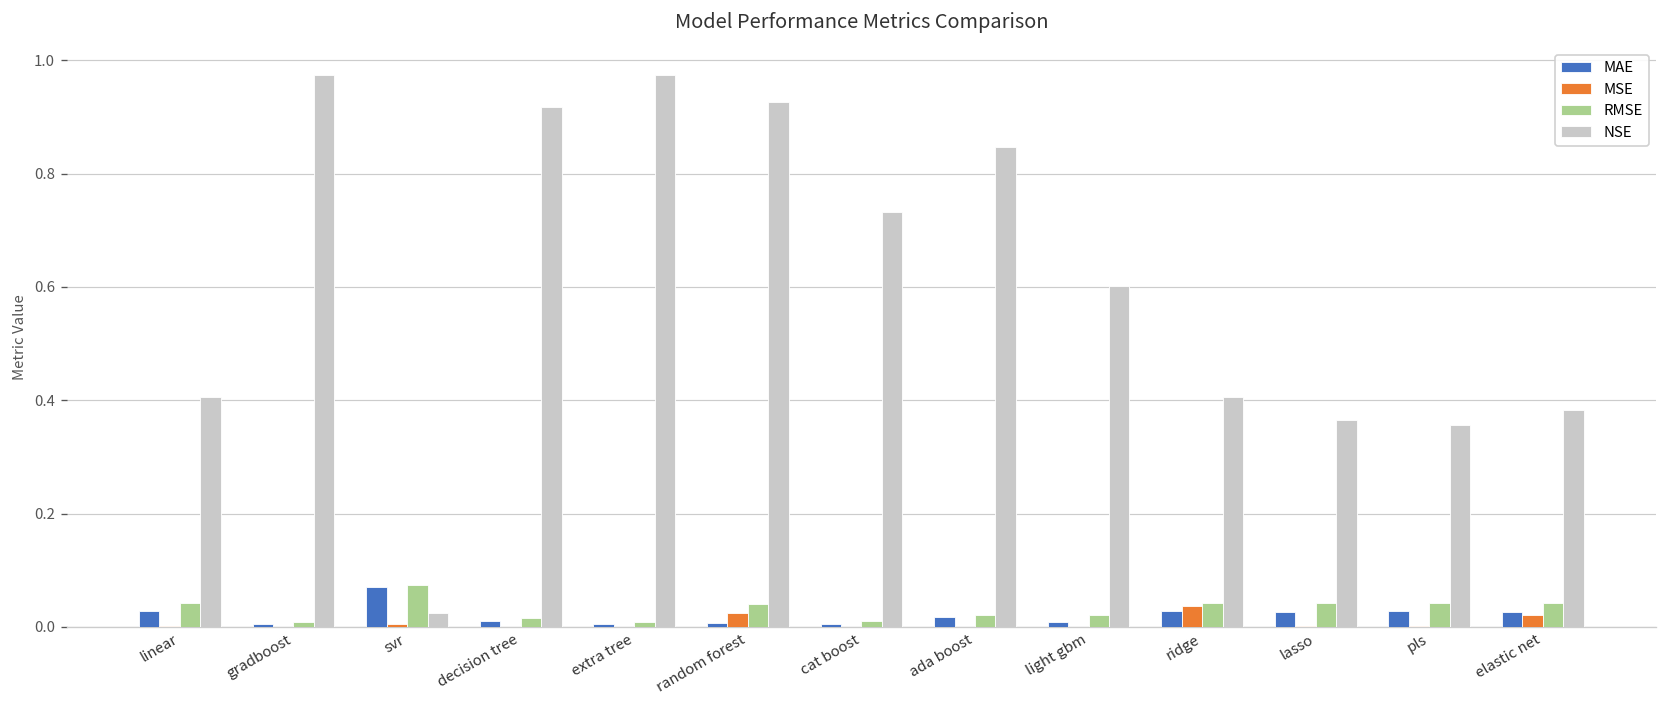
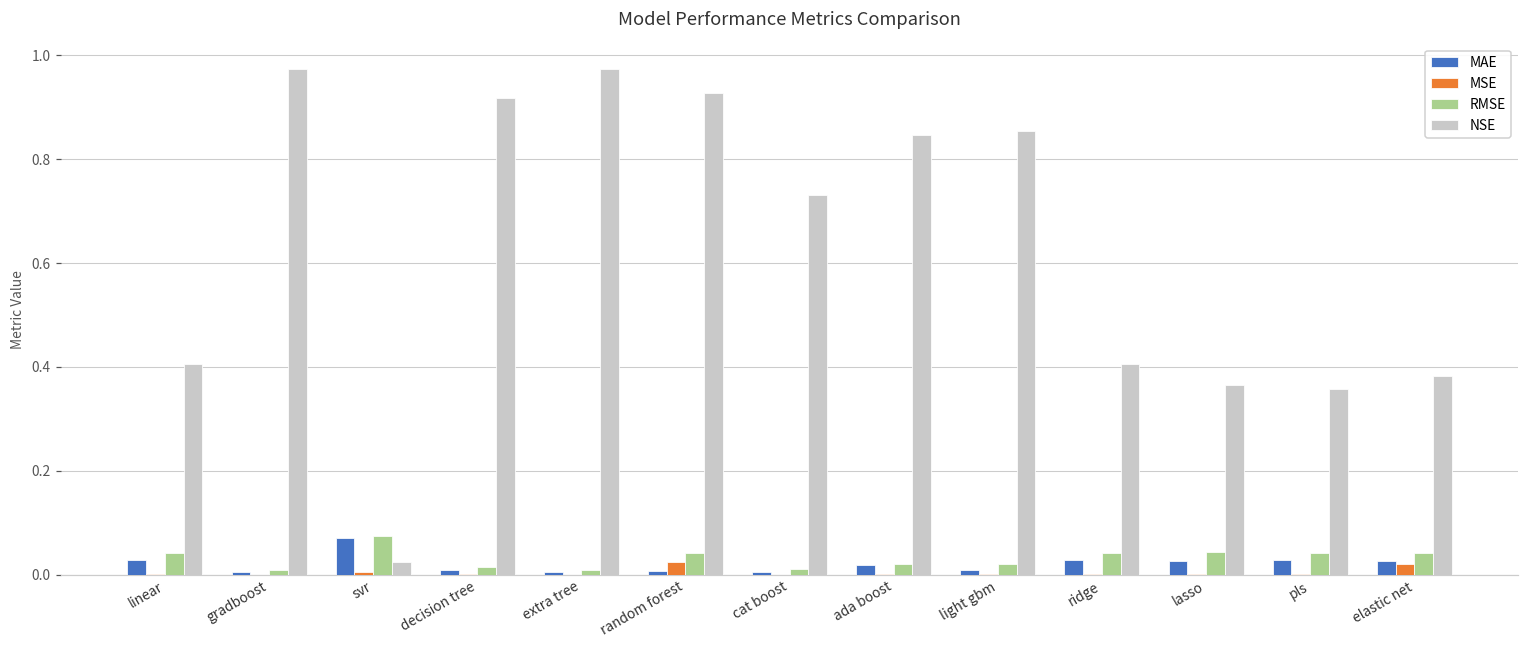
  {
    "MAE": {
      "linear": 0.03,
      "gradboost": 0.01,
      "svr": 0.07,
      "decision tree": 0.01,
      "extra tree": 0.01,
      "random forest": 0.01,
      "cat boost": 0.01,
      "ada boost": 0.02,
      "light gbm": 0.01,
      "ridge": 0.03,
      "lasso": 0.03,
      "pls": 0.03,
      "elastic net": 0.03
    },
    "MSE": {
      "svr": 0.01,
      "random forest": 0.02,
-     "ridge": 0.04,
+     "ridge": 0.00,
      "elastic net": 0.02
    },
    "RMSE": {
      "linear": 0.04,
      "gradboost": 0.01,
      "svr": 0.07,
      "decision tree": 0.02,
      "extra tree": 0.01,
      "random forest": 0.04,
      "cat boost": 0.01,
      "ada boost": 0.02,
      "light gbm": 0.02,
      "ridge": 0.04,
      "lasso": 0.04,
      "pls": 0.04,
      "elastic net": 0.04
    },
    "NSE": {
      "linear": 0.41,
      "gradboost": 0.97,
      "svr": 0.02,
      "decision tree": 0.92,
      "extra tree": 0.97,
      "random forest": 0.93,
      "cat boost": 0.73,
      "ada boost": 0.85,
-     "light gbm": 0.60,
+     "light gbm": 0.85,
      "ridge": 0.41,
      "lasso": 0.36,
      "pls": 0.36,
      "elastic net": 0.38
    }
  }
